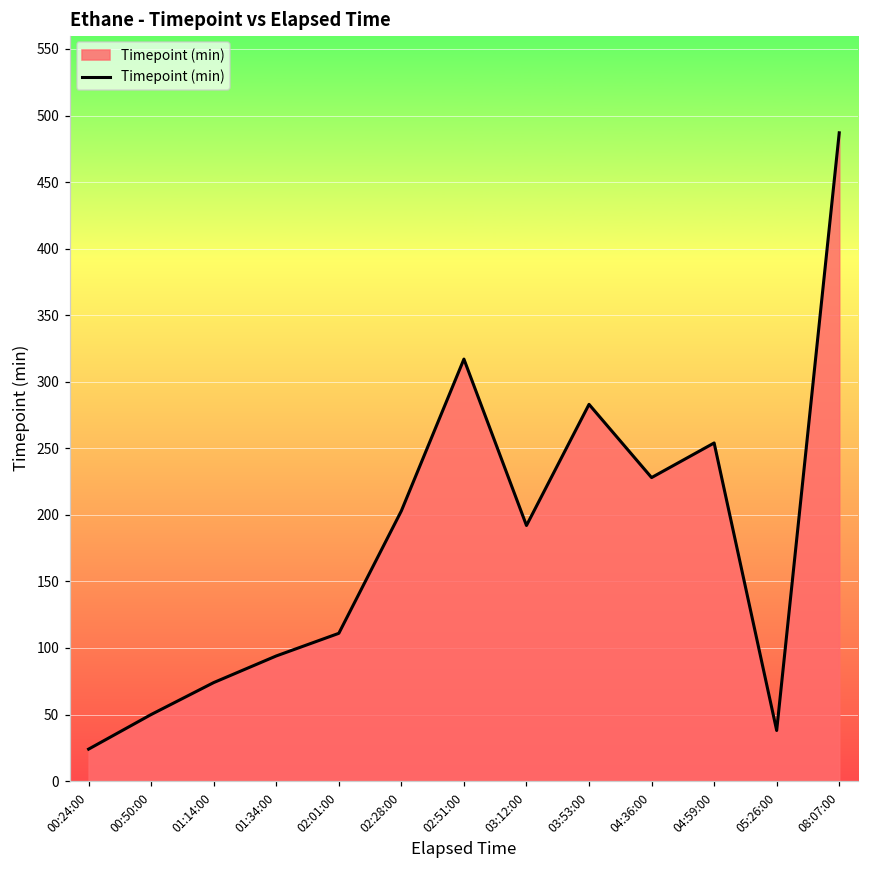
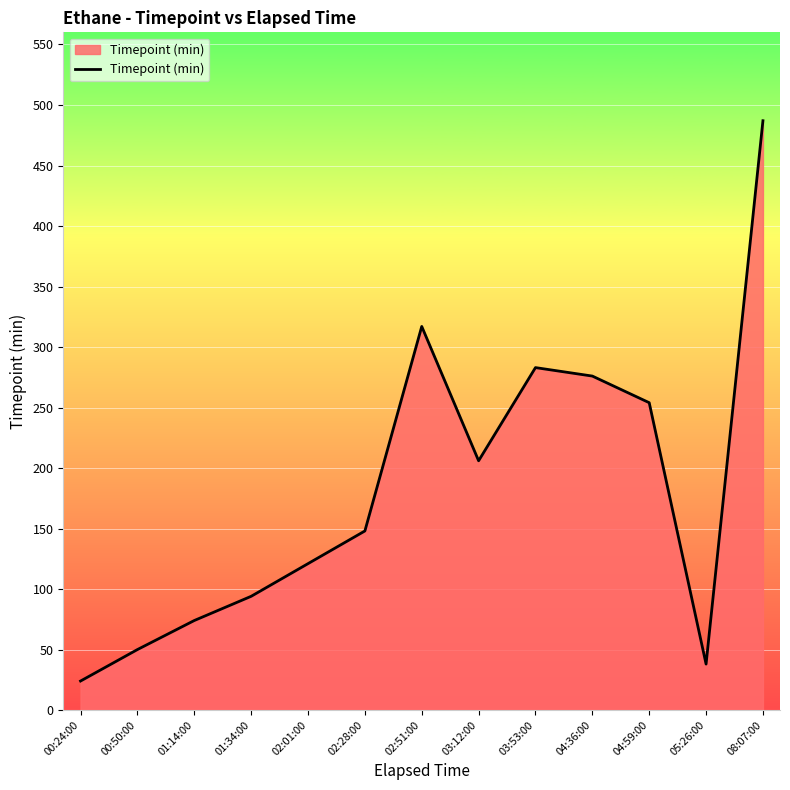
  {
    "00:24:00": 24,
    "00:50:00": 50,
    "01:14:00": 74,
    "01:34:00": 94,
-   "02:01:00": 111,
-   "02:28:00": 203,
+   "02:01:00": 121,
+   "02:28:00": 148,
    "02:51:00": 317,
-   "03:12:00": 192,
+   "03:12:00": 206,
    "03:53:00": 283,
-   "04:36:00": 228,
+   "04:36:00": 276,
    "04:59:00": 254,
    "05:26:00": 38,
    "08:07:00": 487
  }
